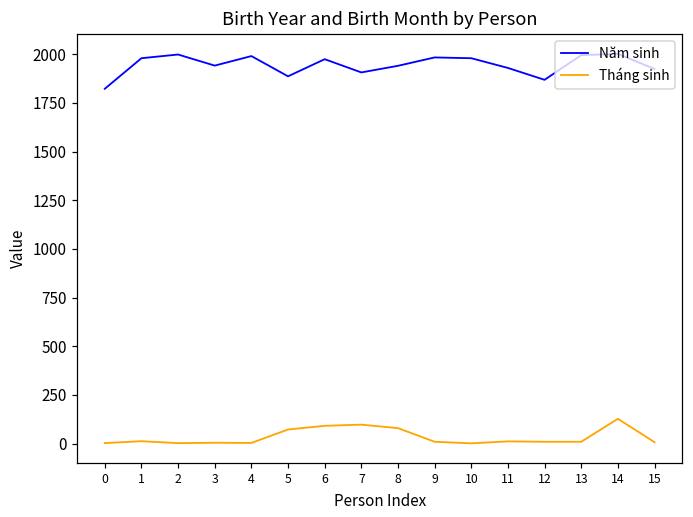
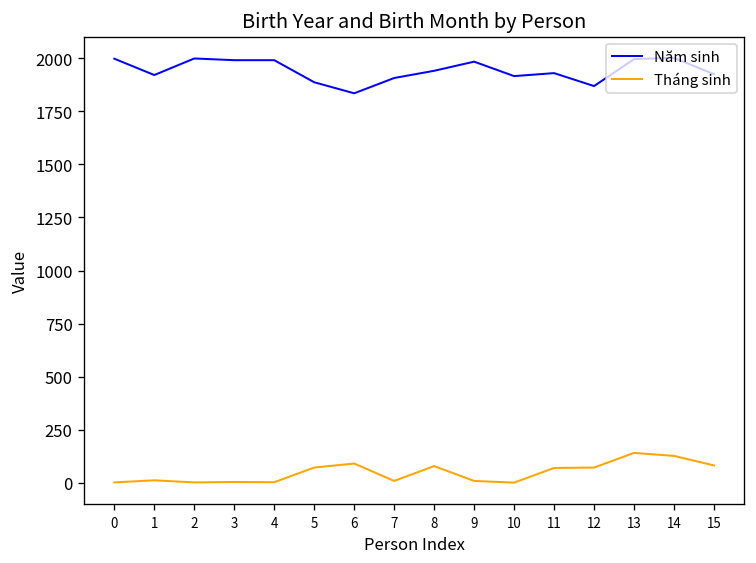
  {
    "Năm sinh": {
-     "0": 1820,
-     "1": 1980,
+     "0": 2000,
+     "1": 1920,
      "2": 2000,
-     "3": 1940,
+     "3": 1990,
      "4": 1990,
      "5": 1890,
-     "6": 1980,
+     "6": 1840,
      "7": 1910,
      "8": 1940,
      "9": 1980,
-     "10": 1980,
+     "10": 1920,
      "11": 1930,
      "12": 1870
    },
    "Tháng sinh": {
      "0": 0,
      "1": 10,
      "2": 0,
      "3": 0,
      "4": 0,
      "5": 70,
      "6": 90,
-     "7": 100,
+     "7": 10,
      "8": 80,
      "9": 10,
      "10": 0,
-     "11": 10,
-     "12": 10,
-     "13": 10,
+     "11": 70,
+     "12": 70,
+     "13": 140,
      "14": 130,
-     "15": 10
+     "15": 80
    }
  }
